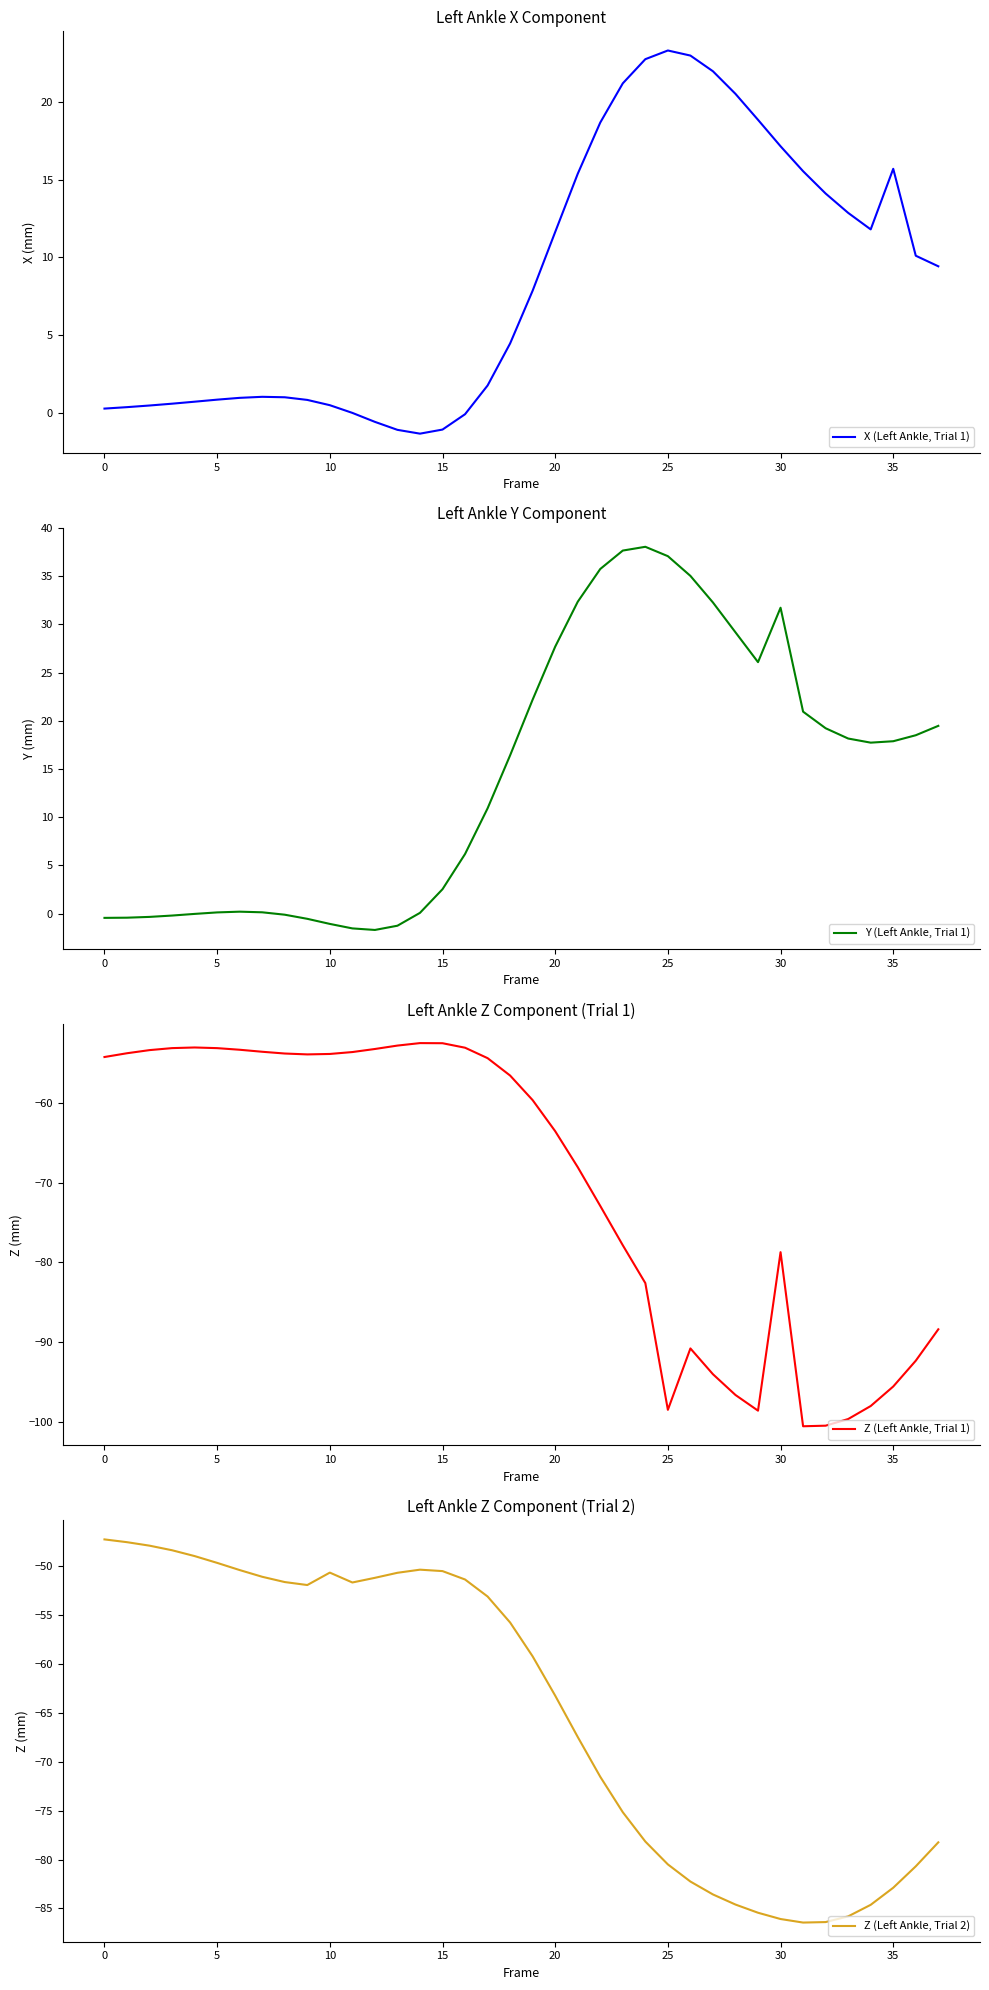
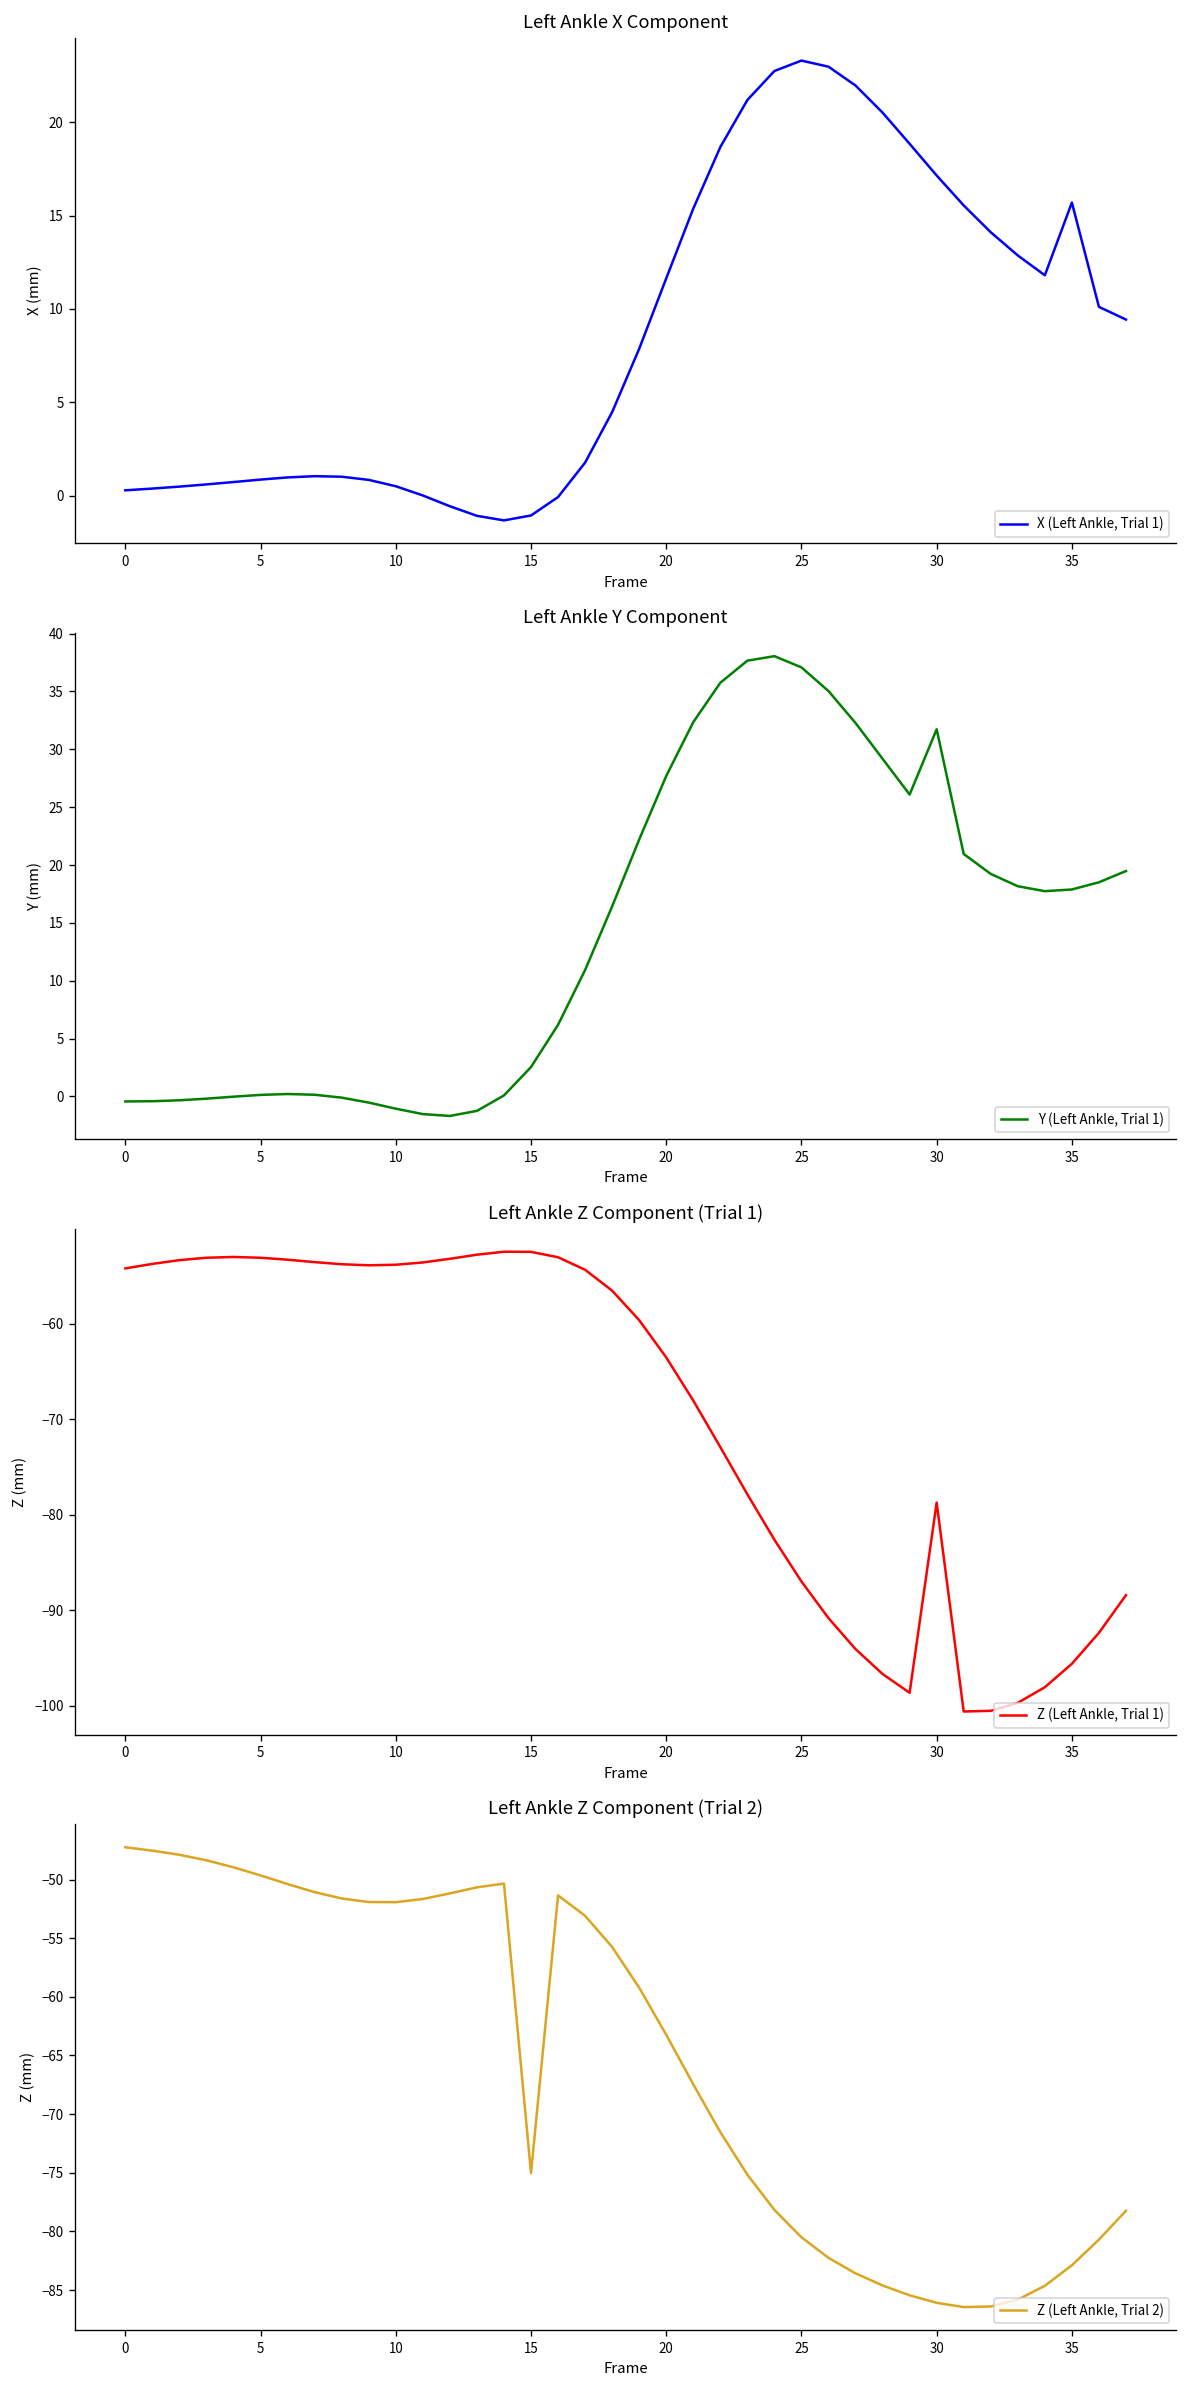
  {
    "Left Ankle X Component": {
      "0": 0.3,
      "5": 0.9,
      "10": 0.5,
      "15": -1.0,
      "20": 11.6,
      "25": 23.3,
      "30": 17.1,
      "35": 15.7
    },
    "Left Ankle Y Component": {
      "0": 0,
      "5": 0,
      "10": -1,
      "15": 3,
      "20": 28,
      "25": 37,
      "30": 32,
      "35": 18
    },
    "Left Ankle Z Component (Trial 1)": {
      "0": -54,
      "5": -53,
      "10": -54,
      "15": -52,
      "20": -64,
-     "25": -99,
+     "25": -87,
      "30": -79,
      "35": -96
    },
    "Left Ankle Z Component (Trial 2)": {
      "0": -47,
      "5": -50,
-     "10": -51,
-     "15": -50,
+     "10": -52,
+     "15": -75,
      "20": -63,
      "25": -80,
      "30": -86,
      "35": -83
    }
  }
